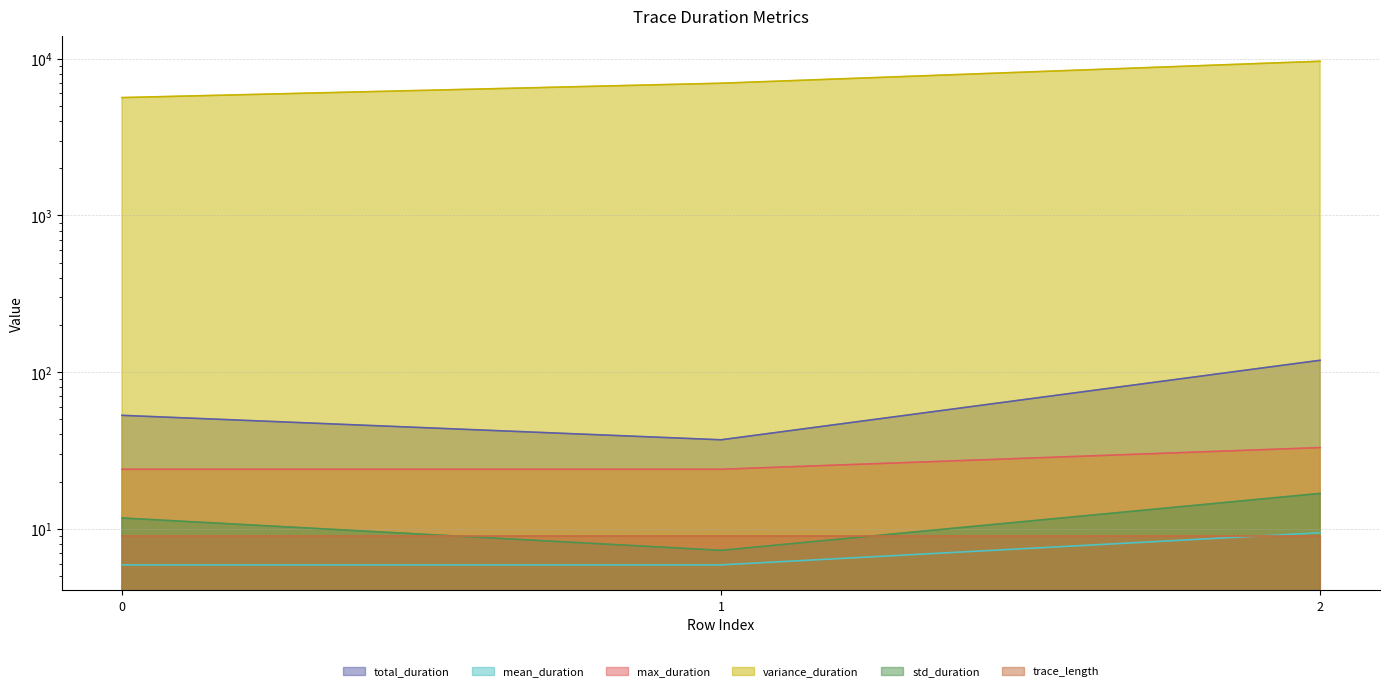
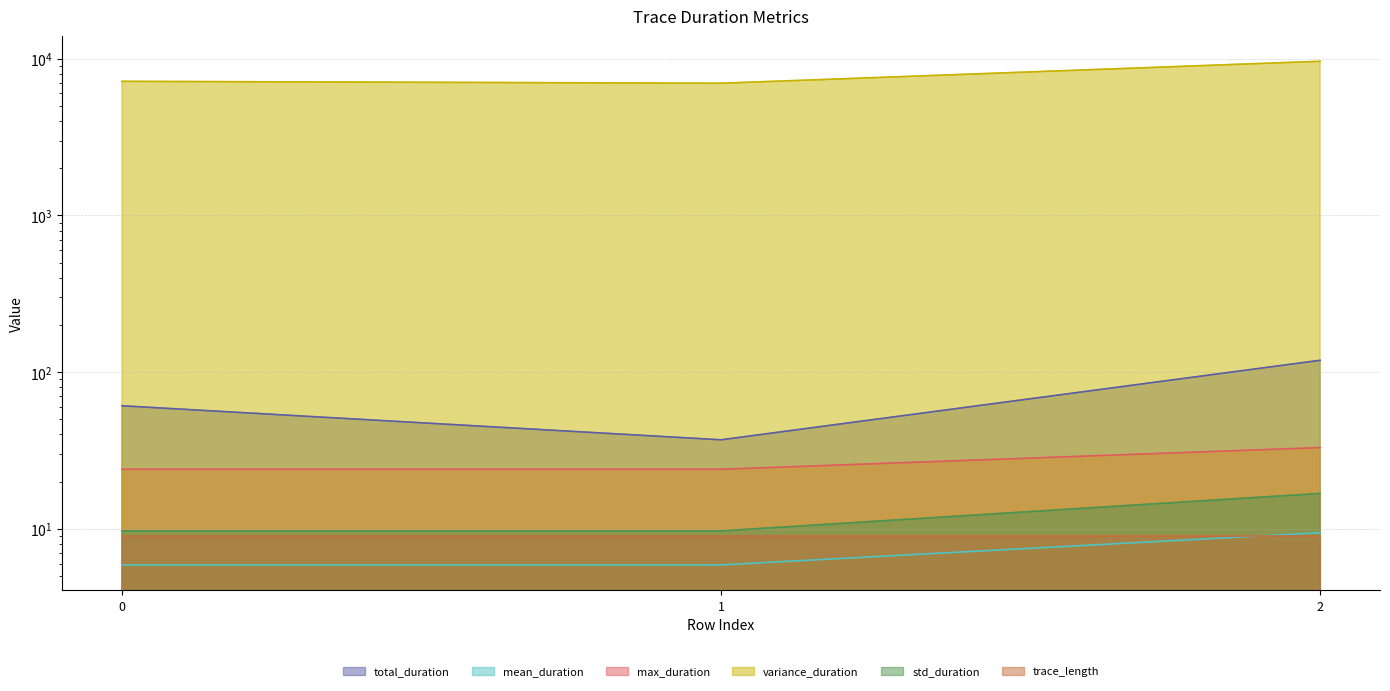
  {
    "total_duration": {
-     "0": 53,
+     "0": 61,
      "1": 37,
      "2": 120
    },
    "mean_duration": {
      "0": 6,
      "1": 6,
      "2": 9
    },
    "variance_duration": {
-     "0": 5600,
+     "0": 7000,
      "1": 7000,
      "2": 10000
    },
    "std_duration": {
-     "0": 12,
-     "1": 7,
+     "0": 10,
+     "1": 10,
      "2": 17
    }
  }
